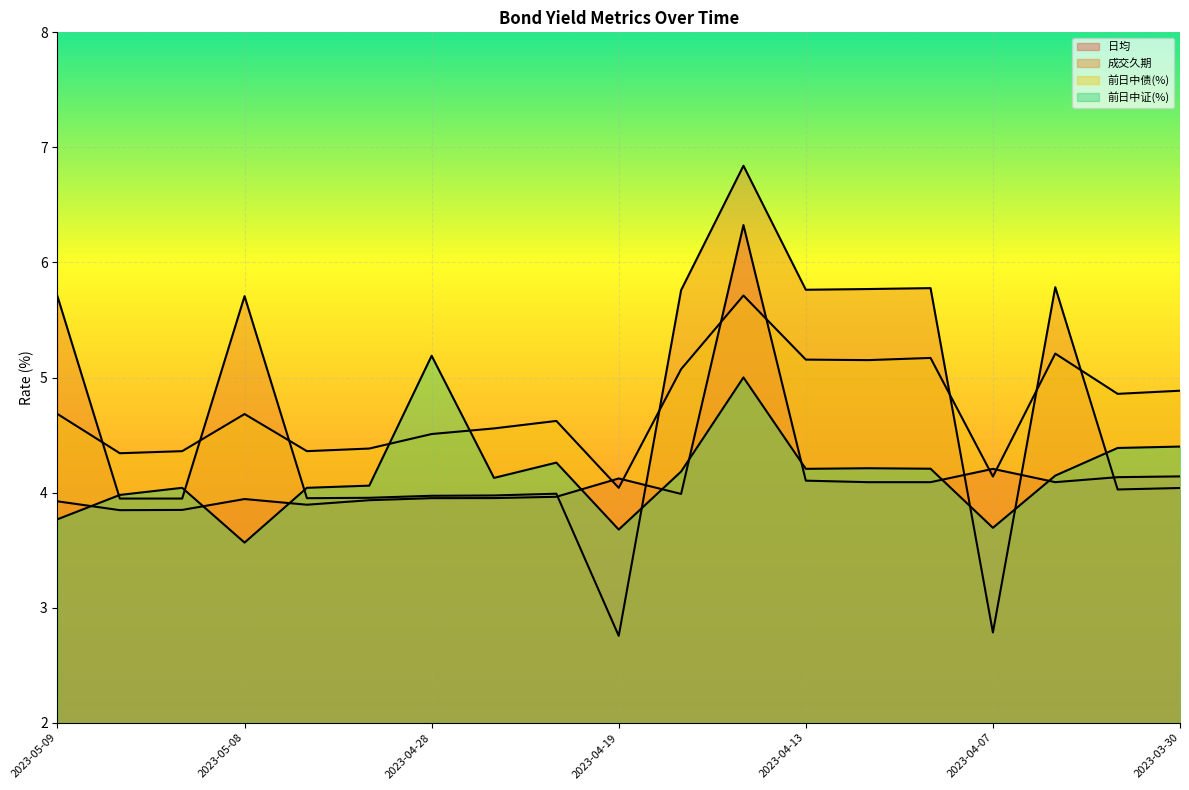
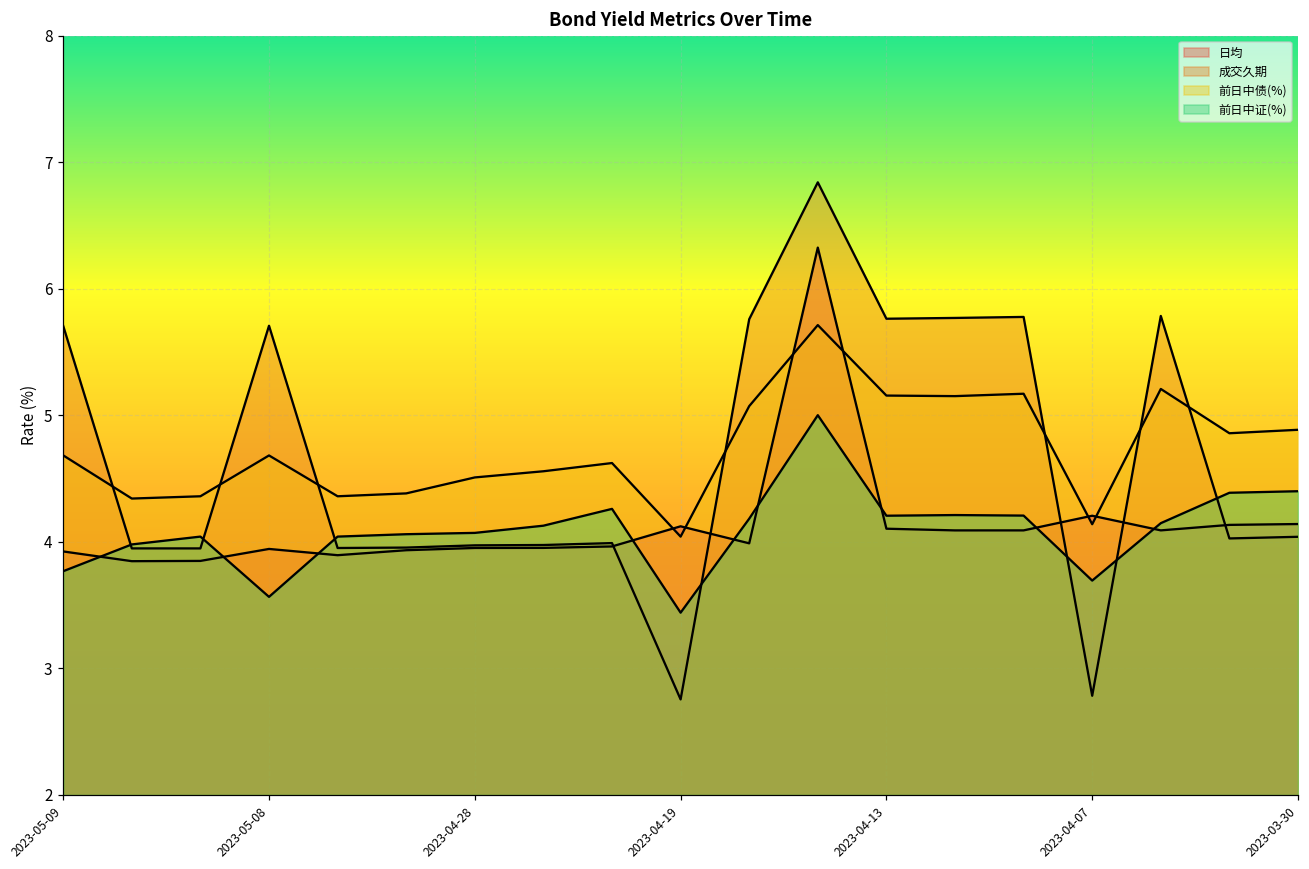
  {
    "前日中证(%)": {
      "2023-05-09": 3.77,
      "2023-05-08": 3.57,
-     "2023-04-28": 5.19,
-     "2023-04-19": 3.68,
+     "2023-04-28": 4.07,
+     "2023-04-19": 3.44,
      "2023-04-13": 4.21,
      "2023-04-07": 3.69,
      "2023-03-30": 4.40
    }
  }
